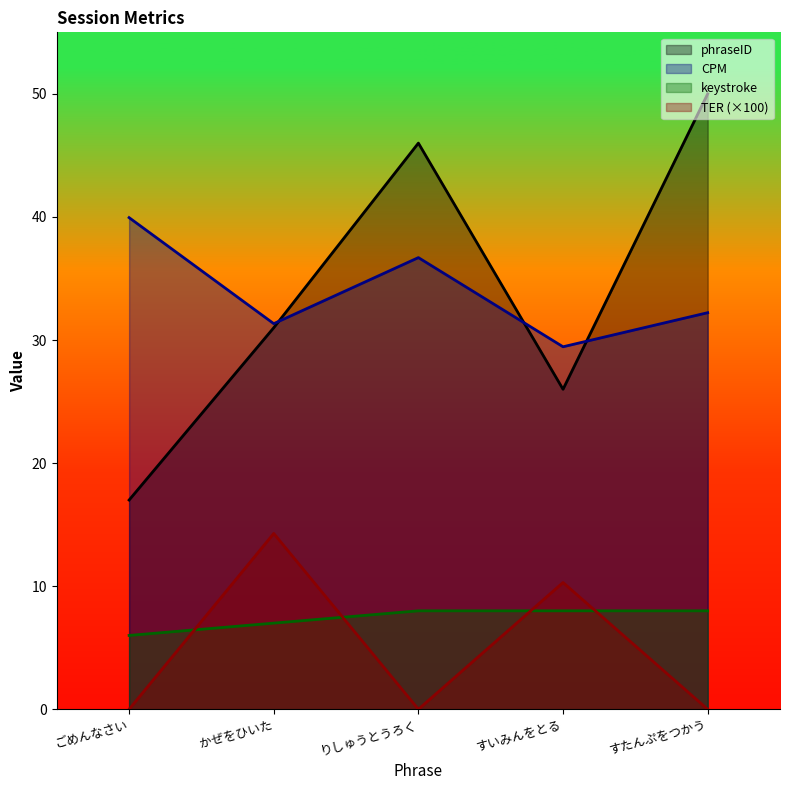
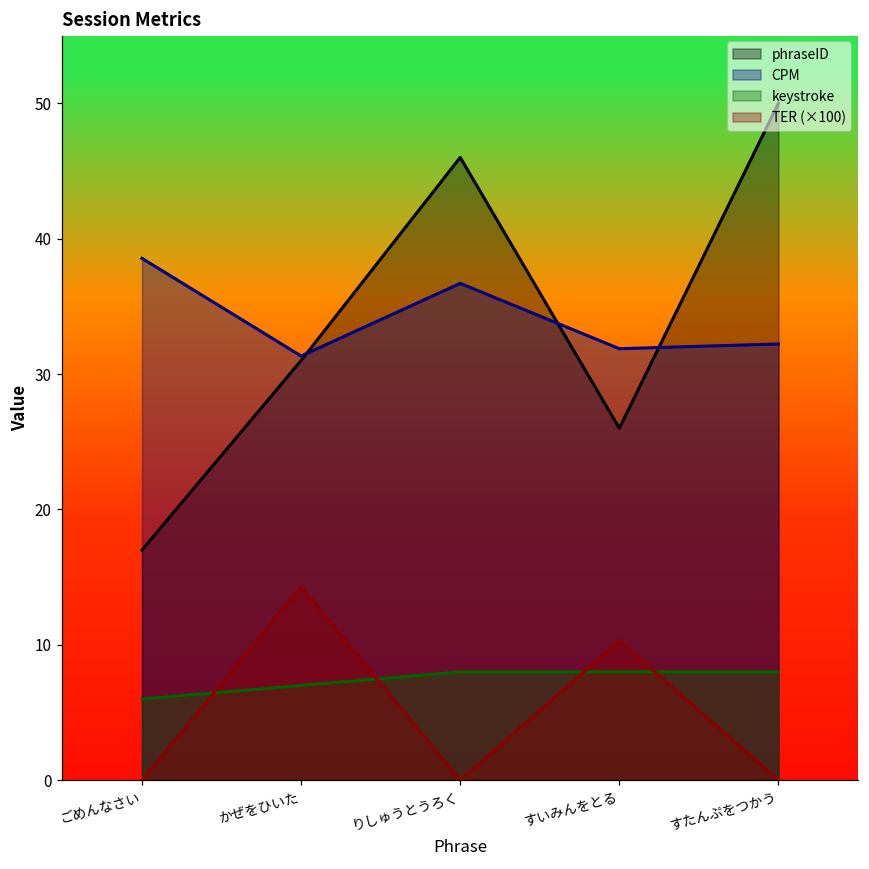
  {
    "CPM": {
-     "ごめんなさい": 39.9,
+     "ごめんなさい": 38.5,
      "かぜをひいた": 31.3,
      "りしゅうとうろく": 36.7,
-     "すいみんをとる": 29.5,
+     "すいみんをとる": 31.9,
      "すたんぷをつかう": 32.2
    },
    "TER (×100)": {
      "ごめんなさい": 0.0,
      "かぜをひいた": 14.3,
      "りしゅうとうろく": 0.0,
      "すいみんをとる": 10.3,
      "すたんぷをつかう": 0.0
    }
  }
